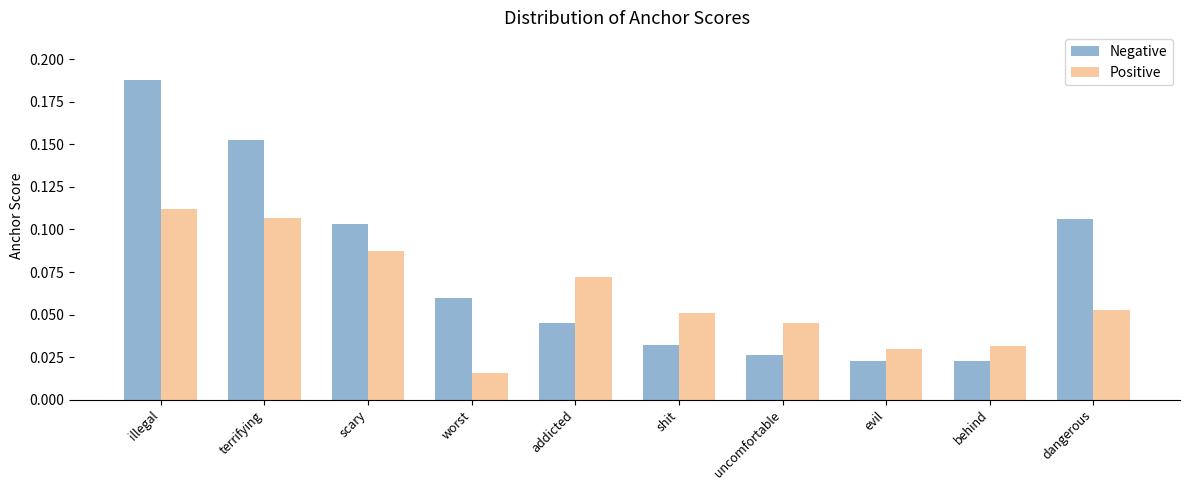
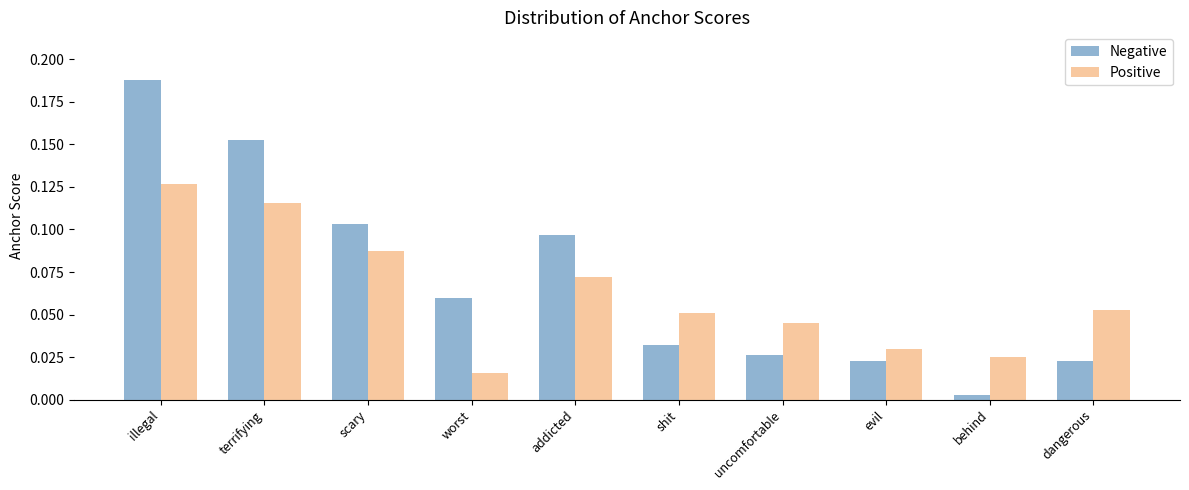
  {
    "Negative": {
      "illegal": 0.188,
      "terrifying": 0.152,
      "scary": 0.103,
      "worst": 0.060,
-     "addicted": 0.045,
+     "addicted": 0.096,
      "shit": 0.032,
      "uncomfortable": 0.026,
      "evil": 0.023,
-     "behind": 0.023,
-     "dangerous": 0.106
+     "behind": 0.003,
+     "dangerous": 0.023
    },
    "Positive": {
-     "illegal": 0.112,
-     "terrifying": 0.107,
+     "illegal": 0.127,
+     "terrifying": 0.115,
      "scary": 0.087,
      "worst": 0.016,
      "addicted": 0.072,
      "shit": 0.051,
      "uncomfortable": 0.045,
      "evil": 0.030,
-     "behind": 0.032,
+     "behind": 0.025,
      "dangerous": 0.052
    }
  }
